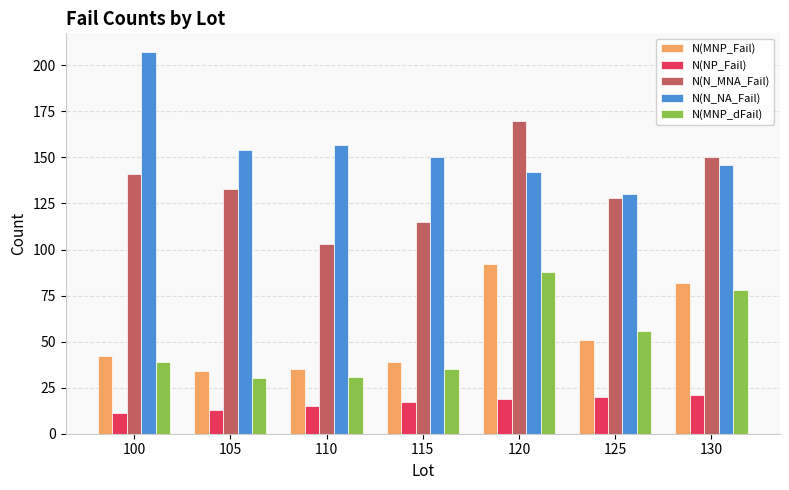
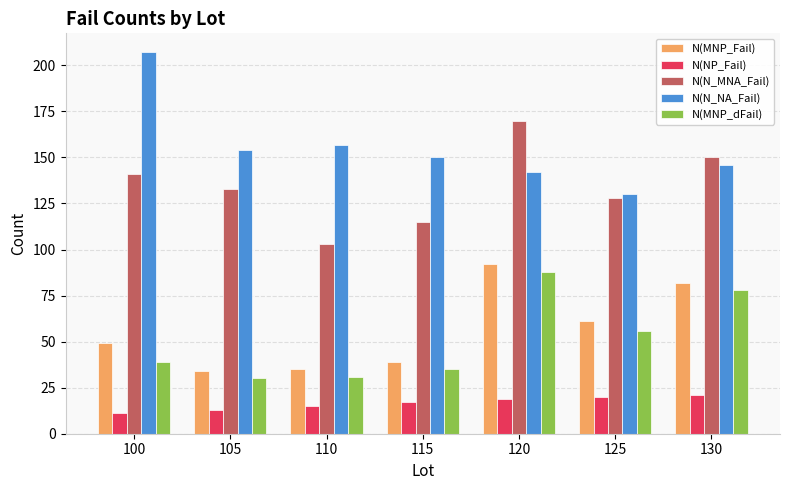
  {
    "N(MNP_Fail)": {
-     "100": 42,
+     "100": 49,
      "105": 34,
      "110": 35,
      "115": 39,
      "120": 92,
-     "125": 51,
+     "125": 61,
      "130": 82
    },
    "N(N_NA_Fail)": {
      "100": 207,
      "105": 154,
      "110": 157,
      "115": 150,
      "120": 142,
      "125": 130,
      "130": 146
    },
    "N(MNP_dFail)": {
      "100": 39,
      "105": 30,
      "110": 31,
      "115": 35,
      "120": 88,
      "125": 56,
      "130": 78
    }
  }
